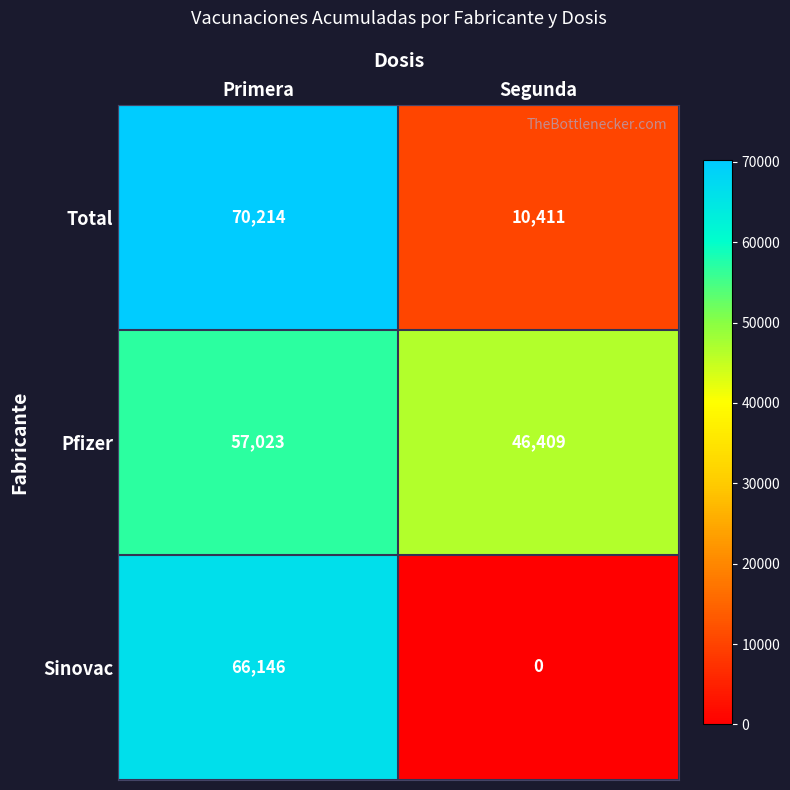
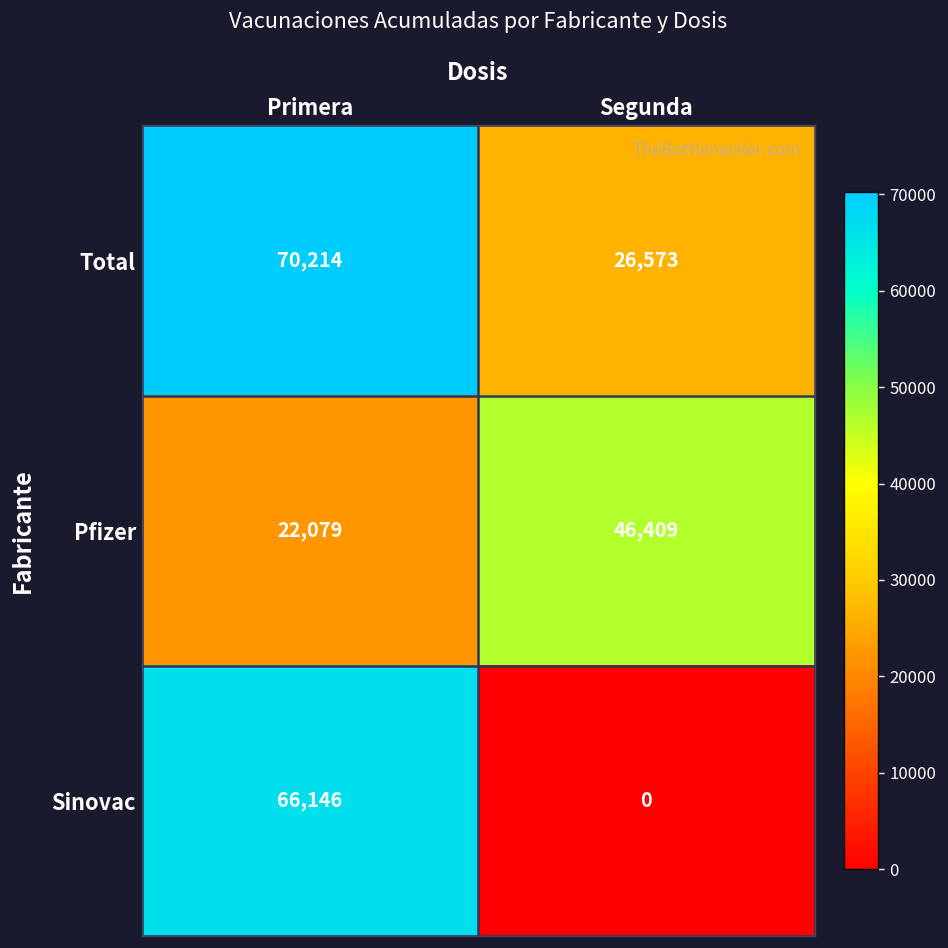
  {
    "Total": {
      "Primera": "70,214",
-     "Segunda": "10,411"
+     "Segunda": "26,573"
    },
    "Pfizer": {
-     "Primera": "57,023",
+     "Primera": "22,079",
      "Segunda": "46,409"
    },
    "Sinovac": {
      "Primera": "66,146",
      "Segunda": "0"
    }
  }
